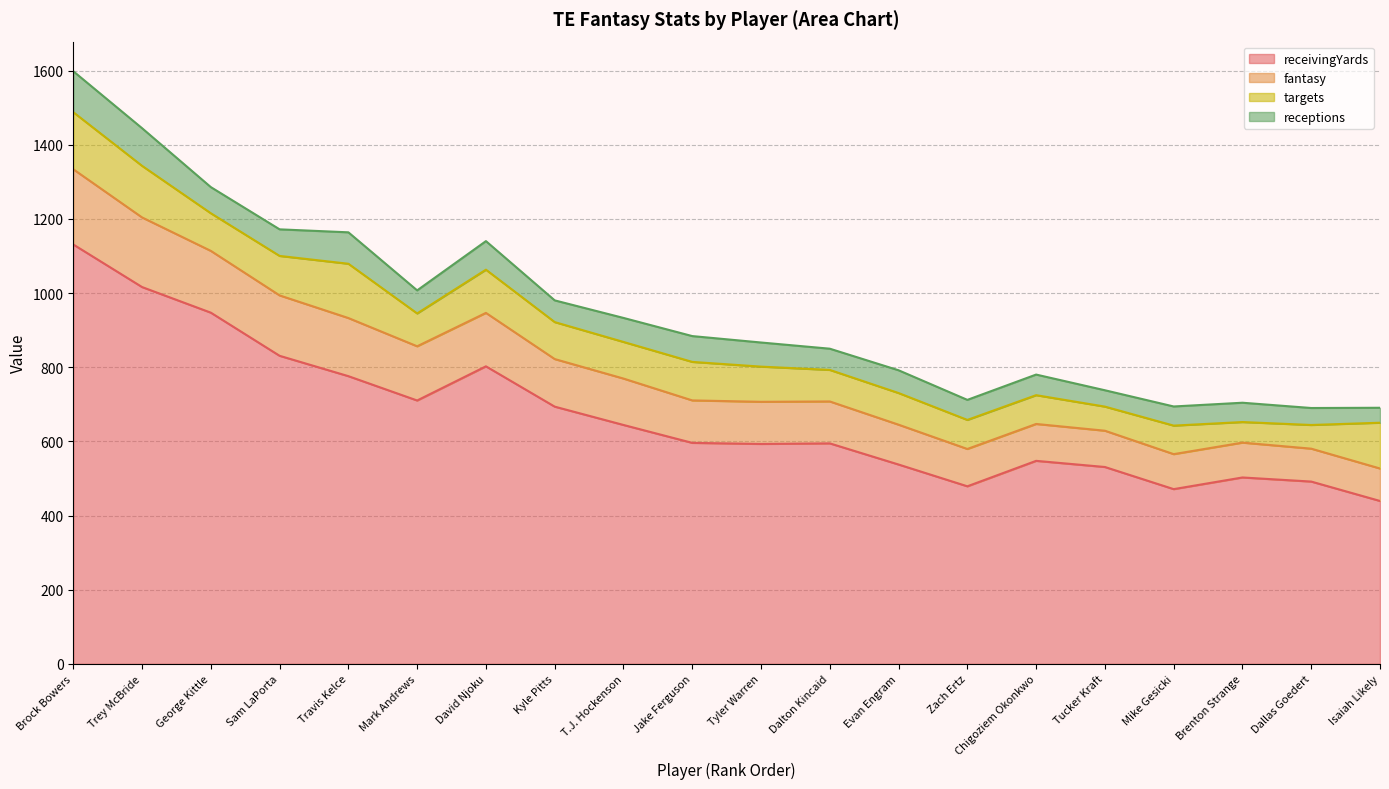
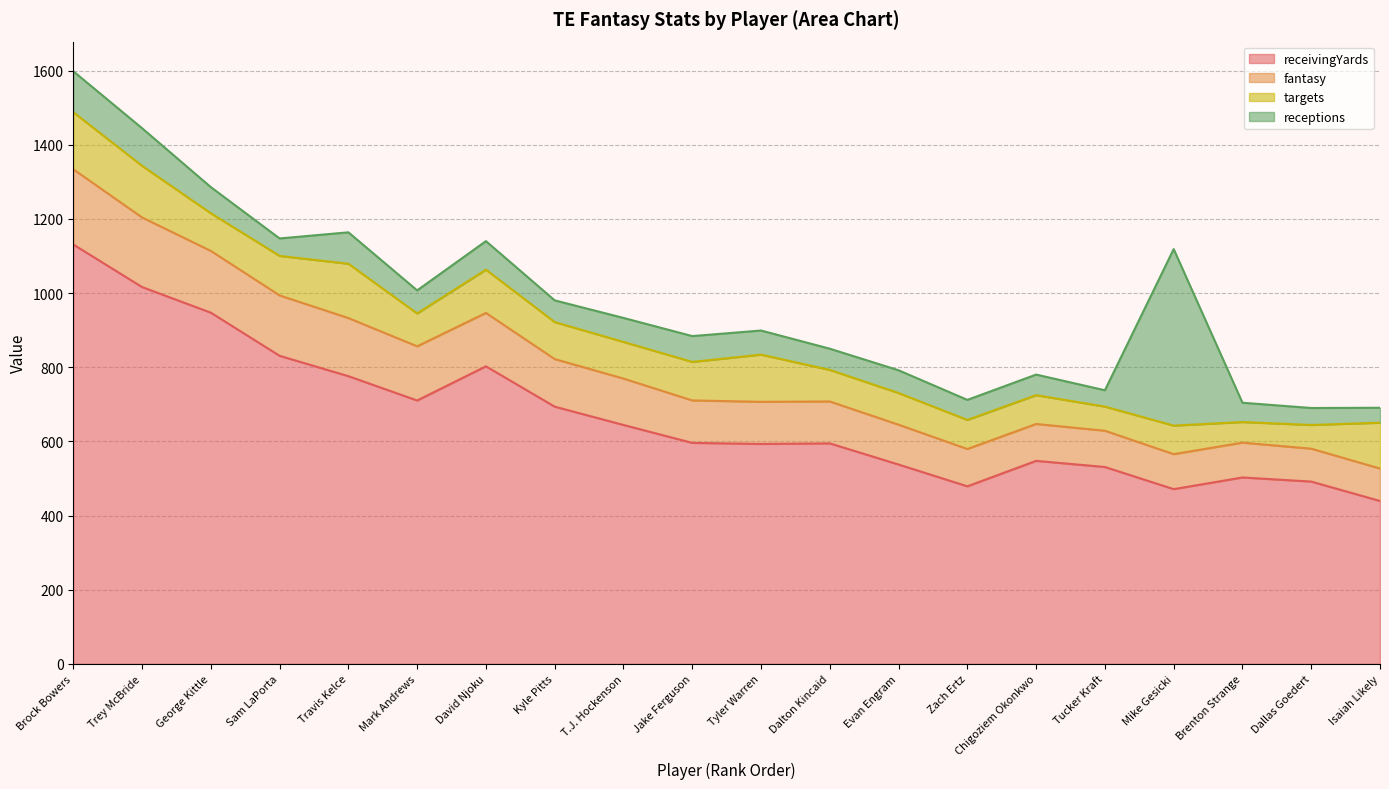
  {
    "targets": {
      "Brock Bowers": 150,
      "Trey McBride": 140,
      "George Kittle": 100,
      "Sam LaPorta": 110,
      "Travis Kelce": 150,
      "Mark Andrews": 90,
      "David Njoku": 120,
      "Kyle Pitts": 100,
      "T.J. Hockenson": 100,
      "Jake Ferguson": 100,
-     "Tyler Warren": 90,
+     "Tyler Warren": 130,
      "Dalton Kincaid": 90,
      "Evan Engram": 90,
      "Zach Ertz": 80,
      "Chigoziem Okonkwo": 80,
      "Tucker Kraft": 70,
      "Mike Gesicki": 80,
      "Brenton Strange": 60,
      "Dallas Goedert": 60,
      "Isaiah Likely": 120
    },
    "receptions": {
      "Brock Bowers": 110,
      "Trey McBride": 100,
      "George Kittle": 70,
-     "Sam LaPorta": 70,
+     "Sam LaPorta": 50,
      "Travis Kelce": 80,
      "Mark Andrews": 60,
      "David Njoku": 80,
      "Kyle Pitts": 60,
      "T.J. Hockenson": 60,
      "Jake Ferguson": 70,
      "Tyler Warren": 70,
      "Dalton Kincaid": 60,
      "Evan Engram": 60,
      "Zach Ertz": 50,
      "Chigoziem Okonkwo": 60,
      "Tucker Kraft": 40,
-     "Mike Gesicki": 50,
+     "Mike Gesicki": 480,
      "Brenton Strange": 50,
      "Dallas Goedert": 50,
      "Isaiah Likely": 40
    }
  }
